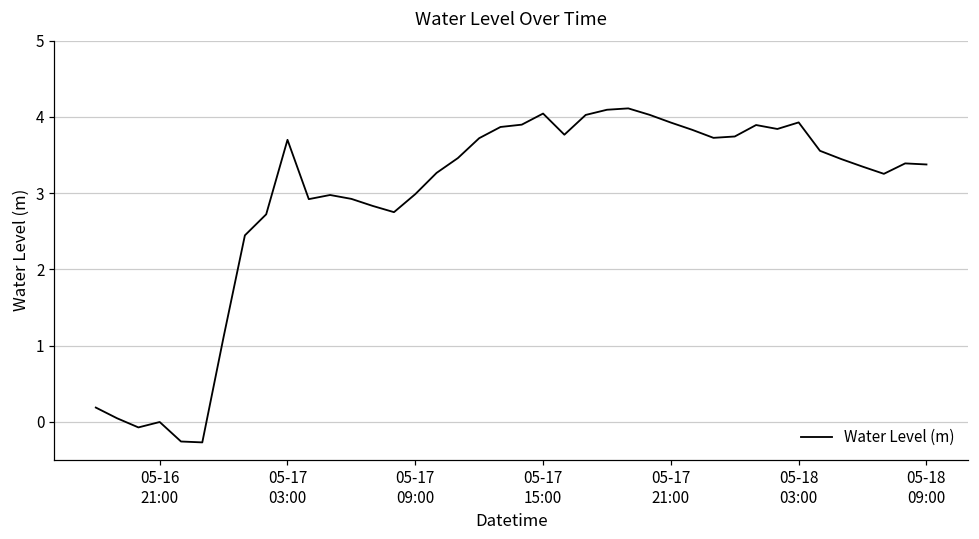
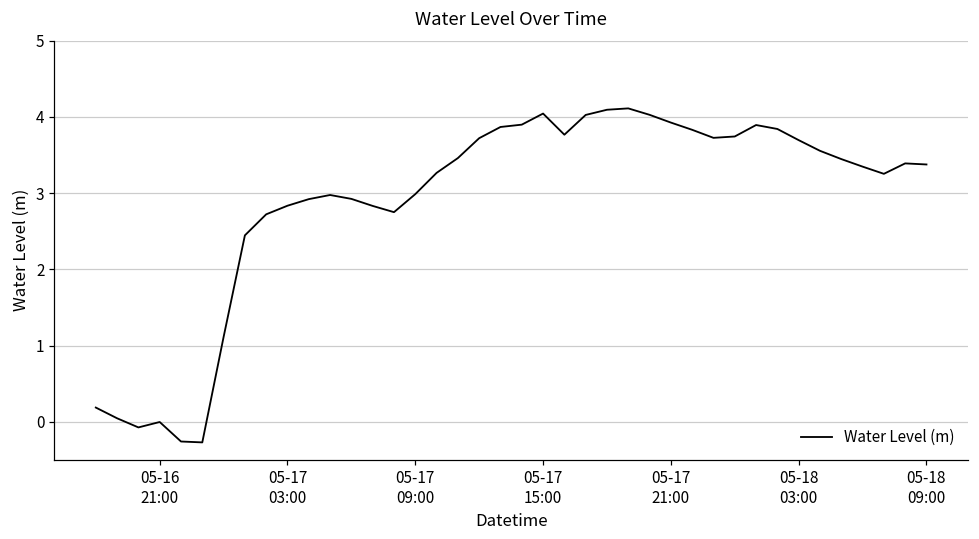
  {
    "05-16 21:00": 0.0,
-   "05-17 03:00": 3.7,
+   "05-17 03:00": 2.8,
    "05-17 09:00": 3.0,
    "05-17 15:00": 4.0,
    "05-17 21:00": 3.9,
-   "05-18 03:00": 3.9,
+   "05-18 03:00": 3.7,
    "05-18 09:00": 3.4
  }
